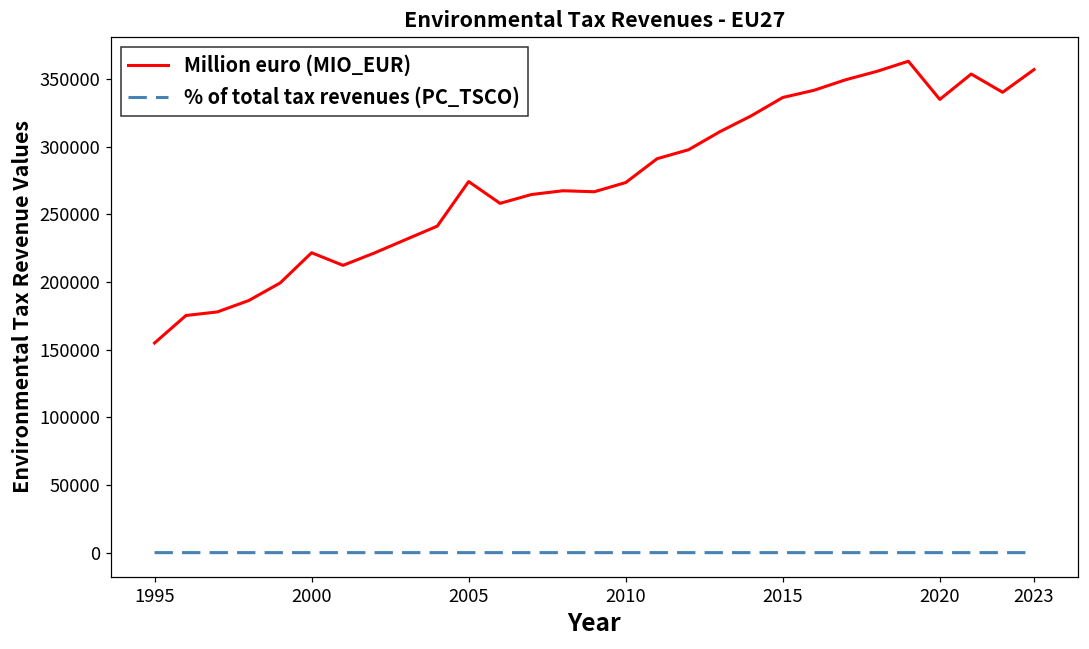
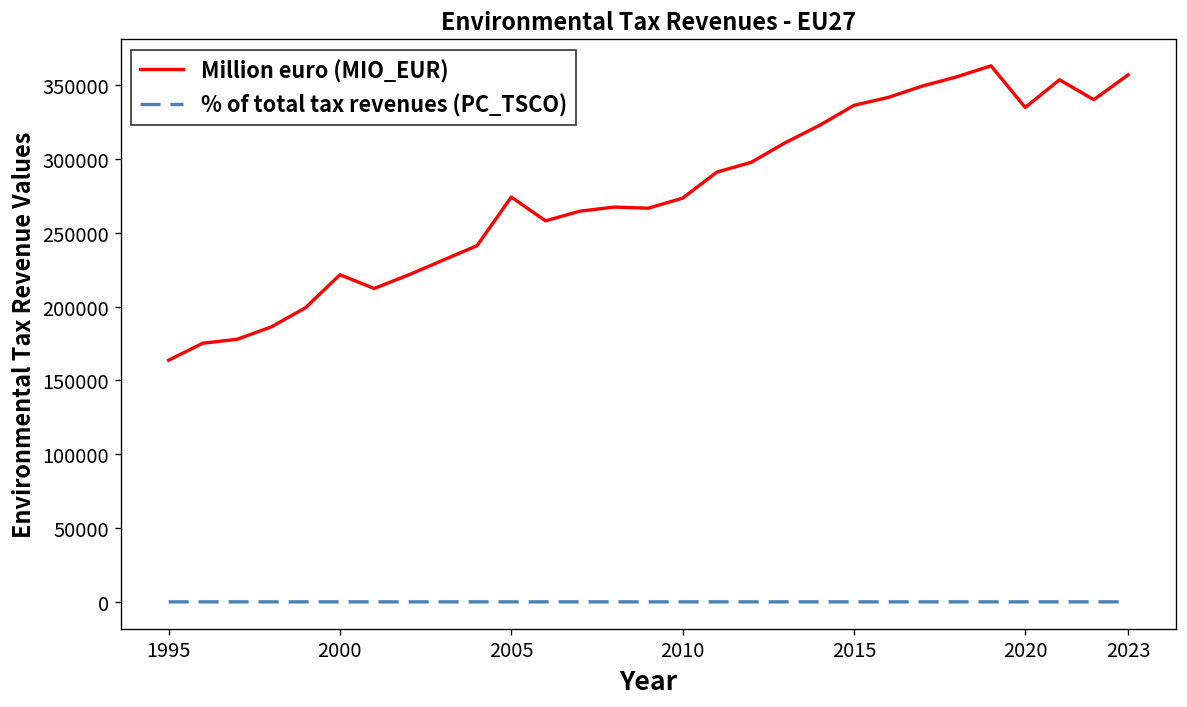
  {
    "Million euro (MIO_EUR)": {
-     "1995": 155000,
+     "1995": 164000,
      "2000": 222000,
      "2005": 274000,
      "2010": 273000,
      "2015": 336000,
      "2020": 335000,
      "2023": 357000
    },
    "% of total tax revenues (PC_TSCO)": {
      "1995": 0,
      "2000": 0,
      "2005": 0,
      "2010": 0,
      "2015": 0,
      "2020": 0,
      "2023": 0
    }
  }
